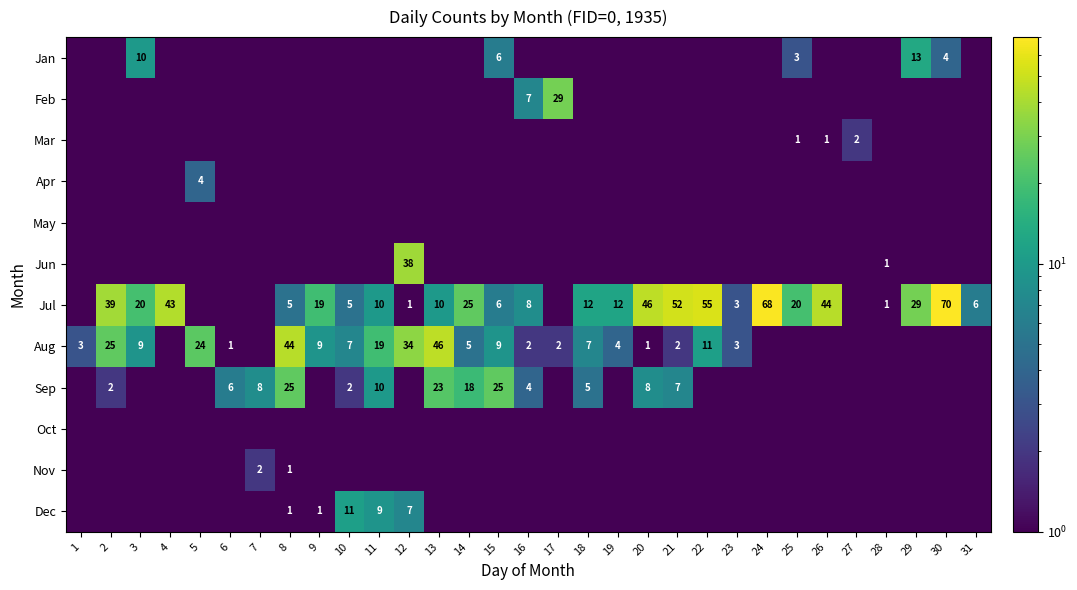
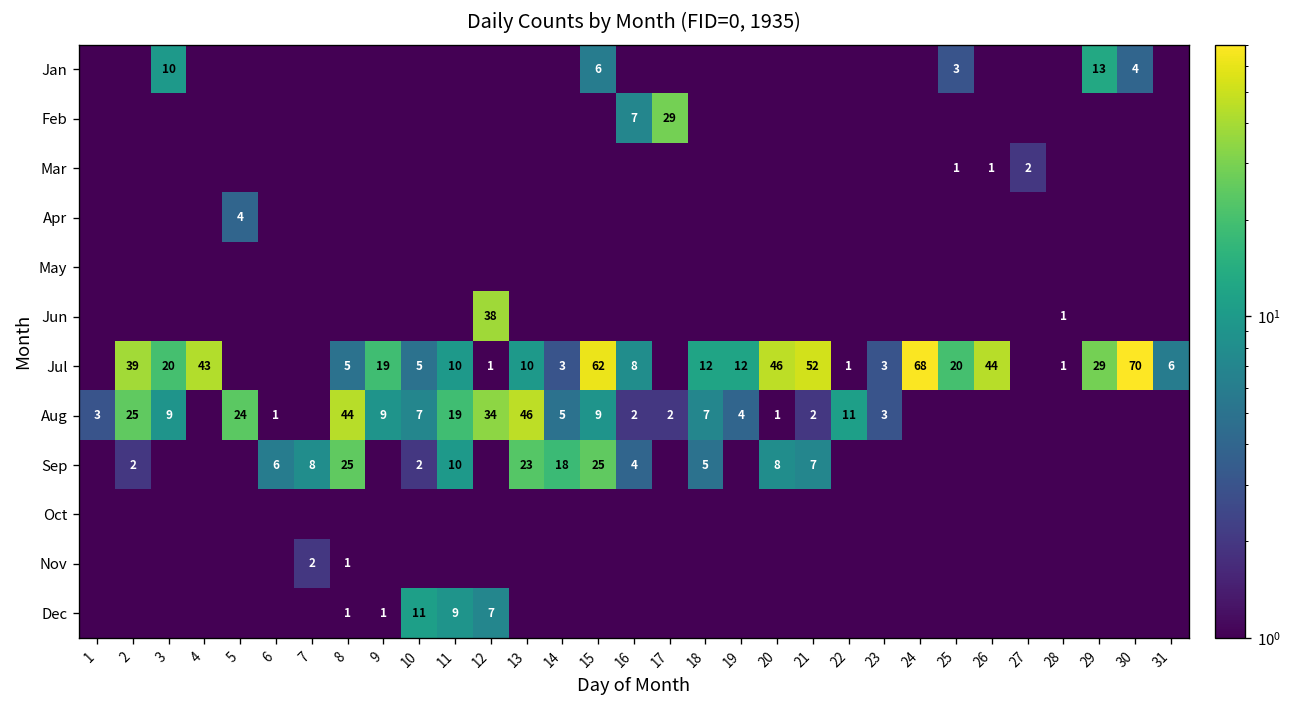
  {
    "Jan": {
      "3": 10,
      "15": 6,
      "25": 3,
      "29": 13,
      "30": 4
    },
    "Feb": {
      "16": 7,
      "17": 29
    },
    "Mar": {
      "25": 1,
      "26": 1,
      "27": 2
    },
    "Apr": {
      "5": 4
    },
    "Jun": {
      "12": 38,
      "28": 1
    },
    "Jul": {
      "2": 39,
      "3": 20,
      "4": 43,
      "8": 5,
      "9": 19,
      "10": 5,
      "11": 10,
      "12": 1,
      "13": 10,
-     "14": 25,
-     "15": 6,
+     "14": 3,
+     "15": 62,
      "16": 8,
      "18": 12,
      "19": 12,
      "20": 46,
      "21": 52,
-     "22": 55,
+     "22": 1,
      "23": 3,
      "24": 68,
      "25": 20,
      "26": 44,
      "28": 1,
      "29": 29,
      "30": 70,
      "31": 6
    },
    "Aug": {
      "1": 3,
      "2": 25,
      "3": 9,
      "5": 24,
      "6": 1,
      "8": 44,
      "9": 9,
      "10": 7,
      "11": 19,
      "12": 34,
      "13": 46,
      "14": 5,
      "15": 9,
      "16": 2,
      "17": 2,
      "18": 7,
      "19": 4,
      "20": 1,
      "21": 2,
      "22": 11,
      "23": 3
    },
    "Sep": {
      "2": 2,
      "6": 6,
      "7": 8,
      "8": 25,
      "10": 2,
      "11": 10,
      "13": 23,
      "14": 18,
      "15": 25,
      "16": 4,
      "18": 5,
      "20": 8,
      "21": 7
    },
    "Nov": {
      "7": 2,
      "8": 1
    },
    "Dec": {
      "8": 1,
      "9": 1,
      "10": 11,
      "11": 9,
      "12": 7
    }
  }
